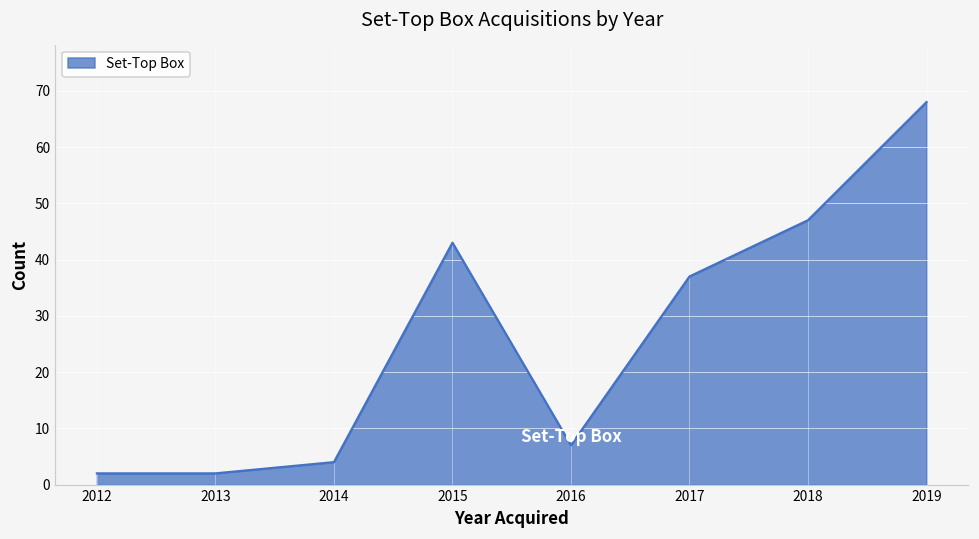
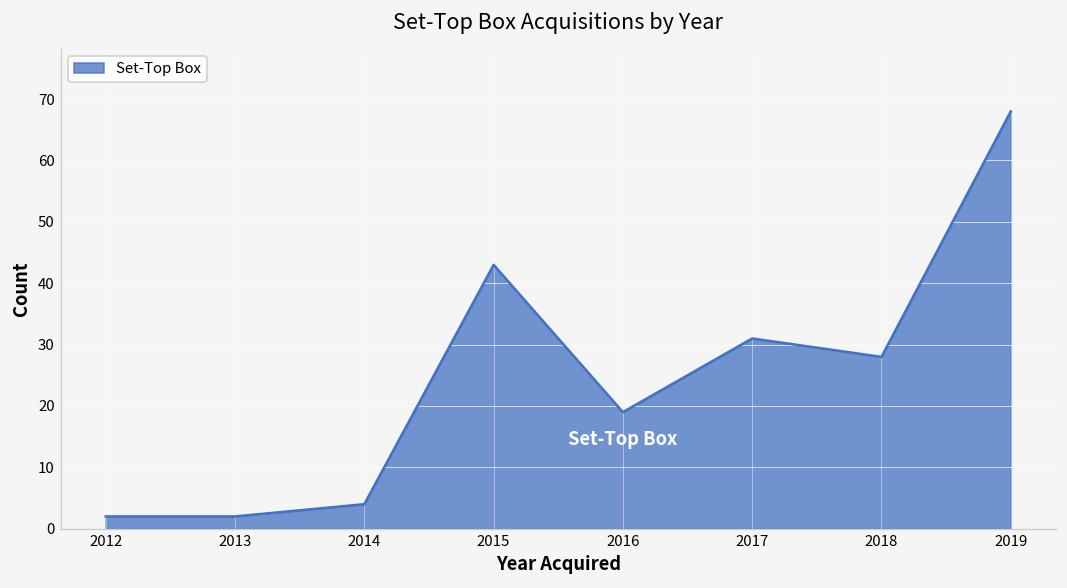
  {
    "2012": 2,
    "2013": 2,
    "2014": 4,
    "2015": 43,
-   "2016": 7,
-   "2017": 37,
-   "2018": 47,
+   "2016": 19,
+   "2017": 31,
+   "2018": 28,
    "2019": 68
  }
